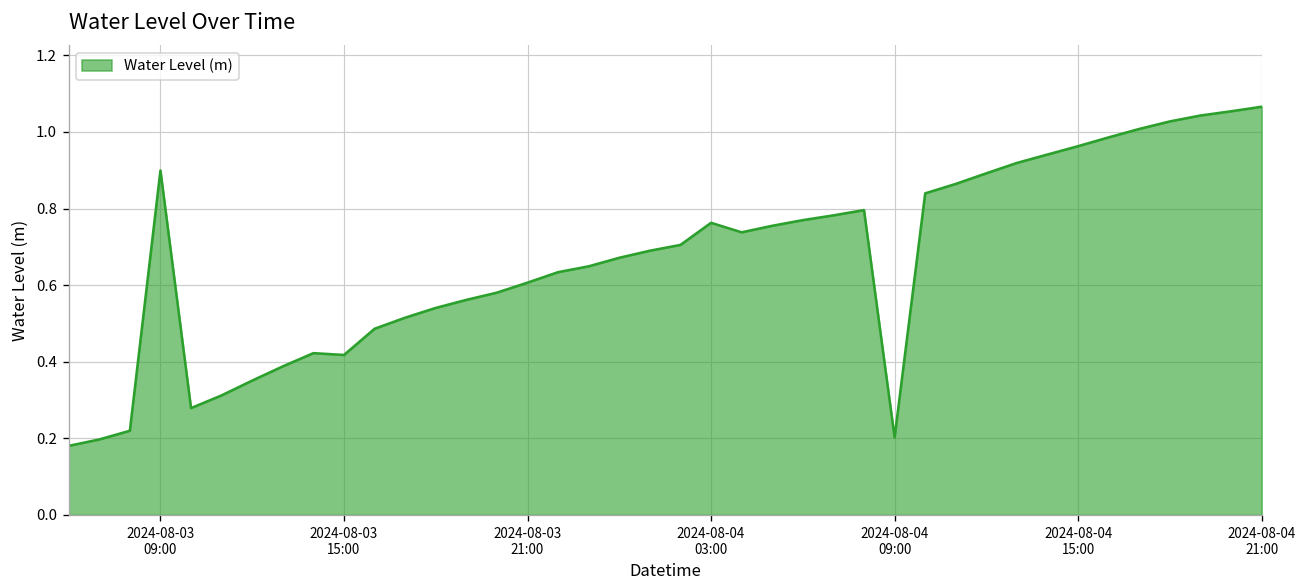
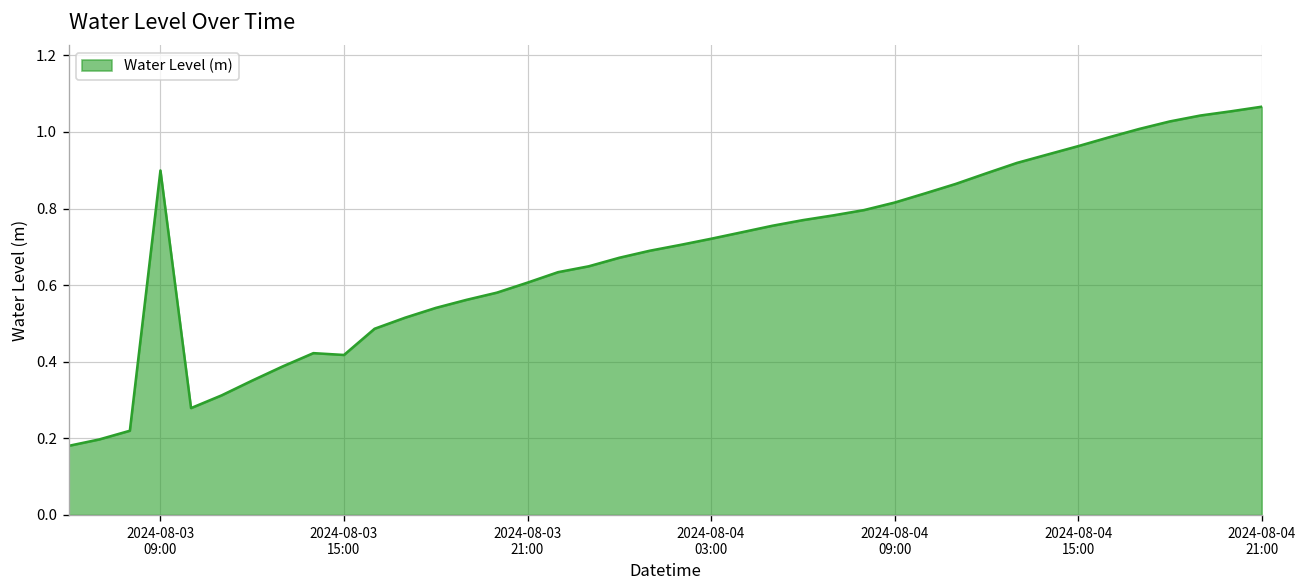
  {
    "2024-08-03 09:00": 0.90,
    "2024-08-03 15:00": 0.42,
    "2024-08-03 21:00": 0.61,
-   "2024-08-04 03:00": 0.76,
-   "2024-08-04 09:00": 0.20,
+   "2024-08-04 03:00": 0.72,
+   "2024-08-04 09:00": 0.82,
    "2024-08-04 15:00": 0.96,
    "2024-08-04 21:00": 1.07
  }
